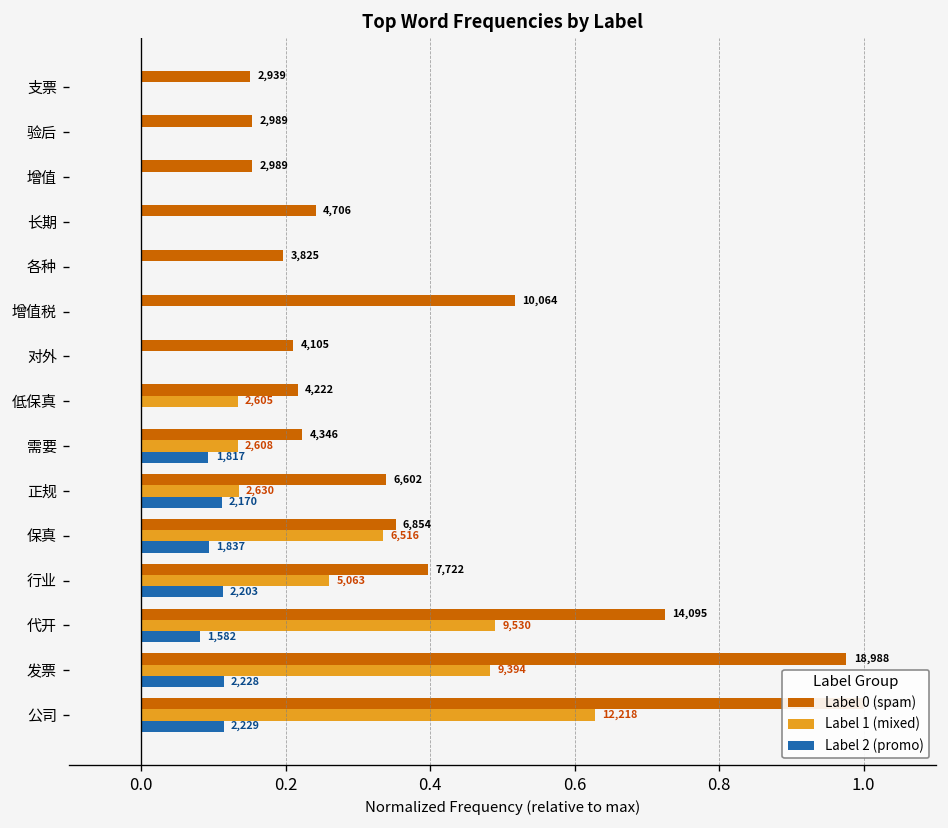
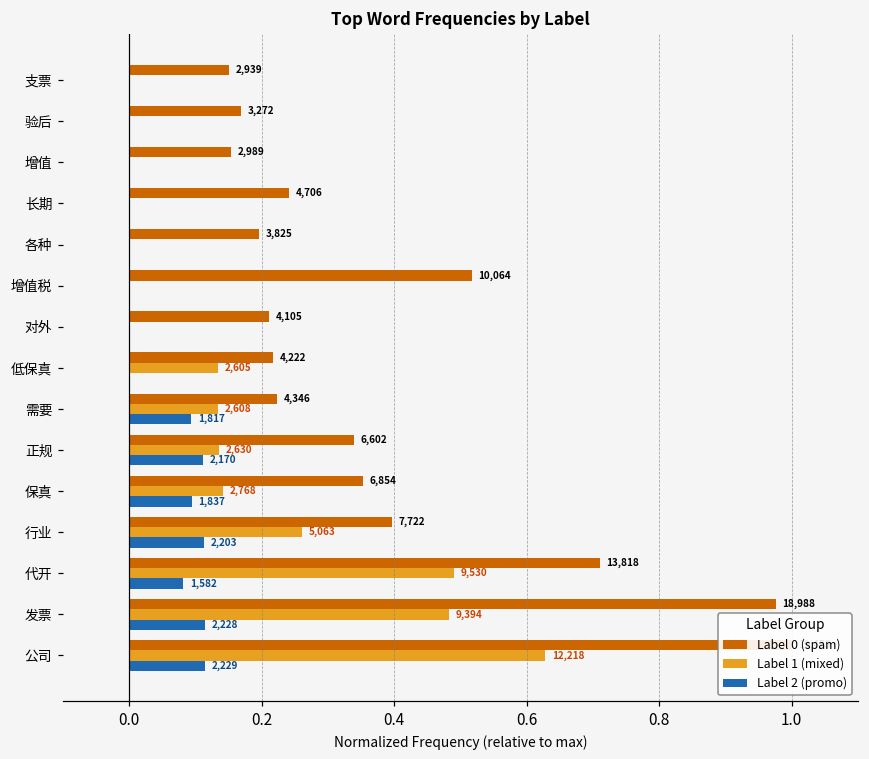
  {
    "Label 0 (spam)": {
-     "验后": "2,989",
-     "代开": "14,095"
+     "验后": "3,272",
+     "代开": "13,818"
    },
    "Label 1 (mixed)": {
-     "保真": "6,516"
+     "保真": "2,768"
    },
    "Label 2 (promo)": {
      "支票": "0.00",
      "验后": "0.00",
      "增值": "0.00",
      "长期": "0.00",
      "各种": "0.00",
      "增值税": "0.00",
      "对外": "0.00",
      "低保真": "0.00",
      "需要": "0.09",
      "正规": "0.11"
    }
  }
